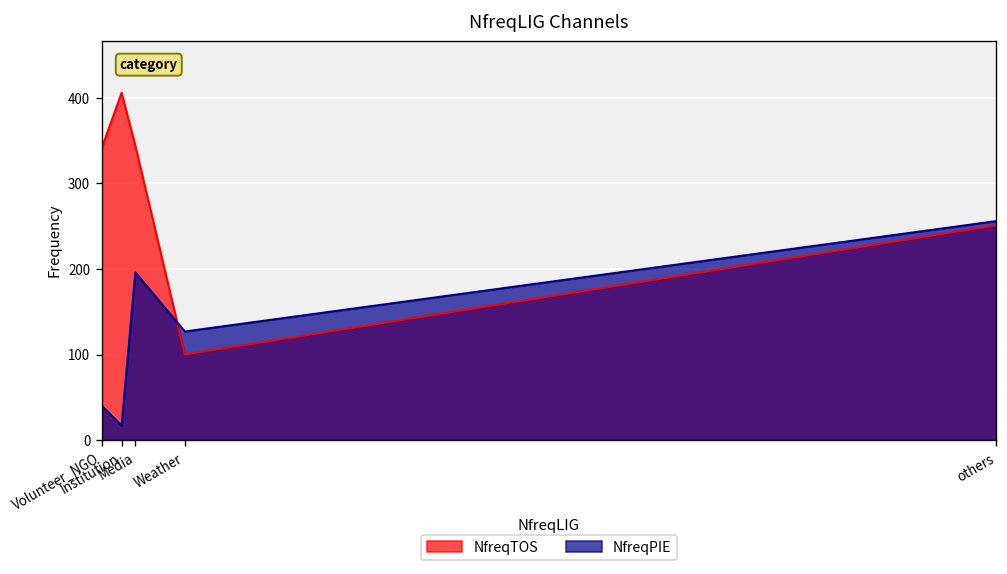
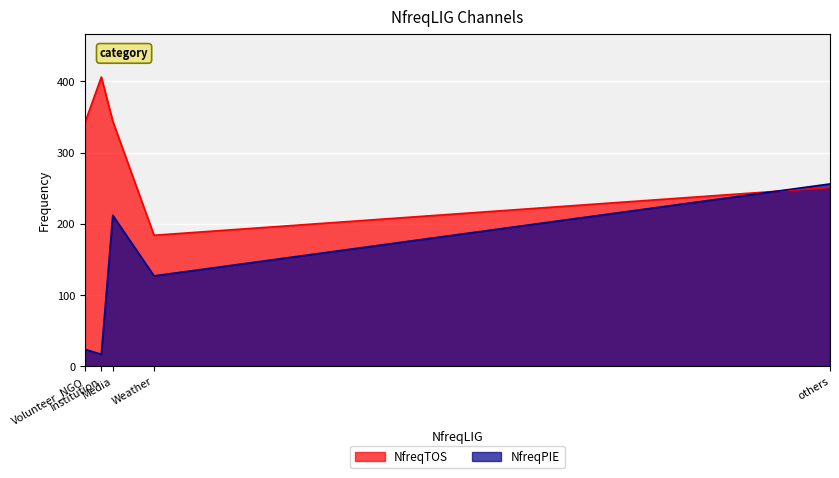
  {
    "NfreqTOS": {
      "Volunteer_NGO": 340,
      "Institution": 410,
      "Media": 340,
-     "Weather": 100,
+     "Weather": 180,
      "others": 250
    },
    "NfreqPIE": {
-     "Volunteer_NGO": 40,
+     "Volunteer_NGO": 20,
      "Institution": 20,
-     "Media": 200,
+     "Media": 210,
      "Weather": 130,
      "others": 260
    }
  }
